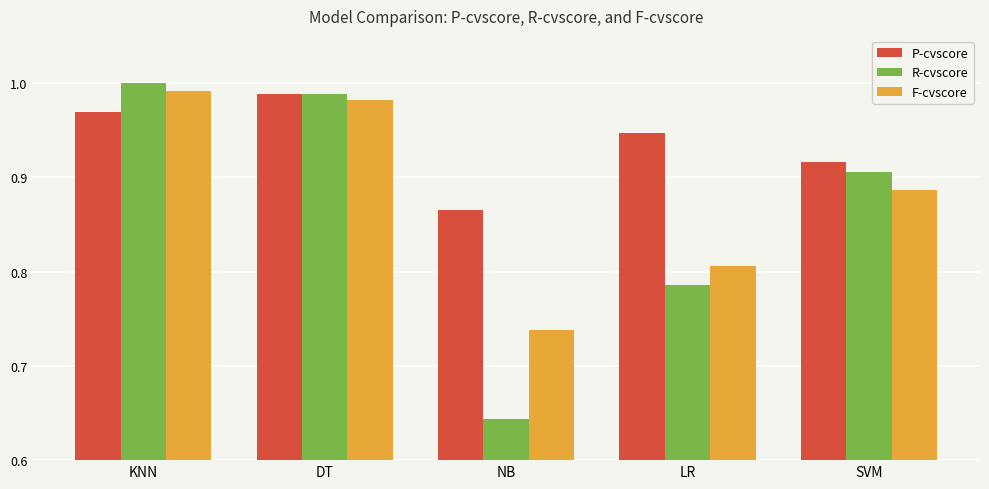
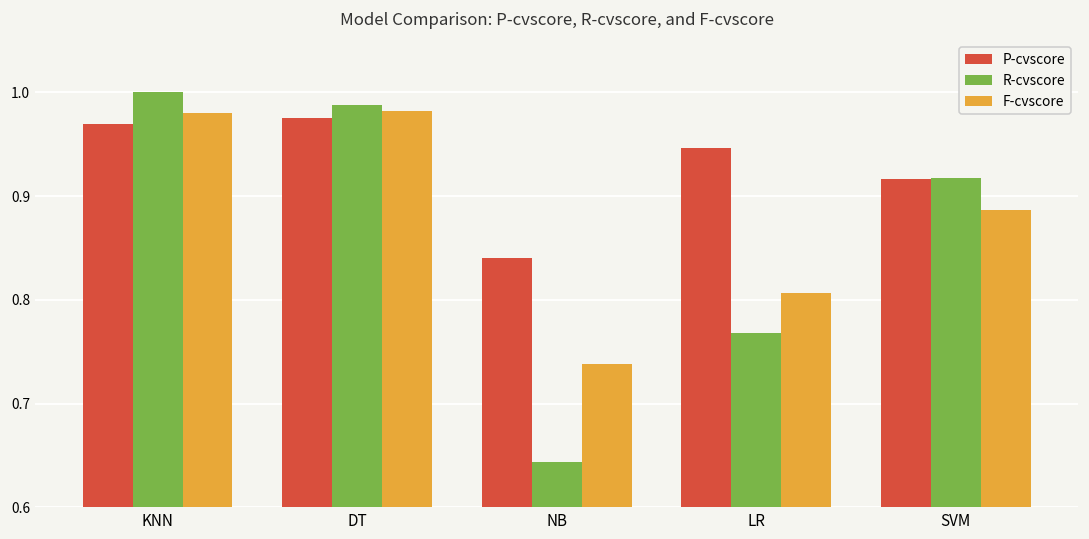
  {
    "P-cvscore": {
      "KNN": 0.97,
-     "DT": 0.99,
-     "NB": 0.87,
+     "DT": 0.98,
+     "NB": 0.84,
      "LR": 0.95,
      "SVM": 0.92
    },
    "R-cvscore": {
      "KNN": 1.00,
      "DT": 0.99,
      "NB": 0.64,
-     "LR": 0.79,
-     "SVM": 0.91
+     "LR": 0.77,
+     "SVM": 0.92
    },
    "F-cvscore": {
-     "KNN": 0.99,
+     "KNN": 0.98,
      "DT": 0.98,
      "NB": 0.74,
      "LR": 0.81,
      "SVM": 0.89
    }
  }
